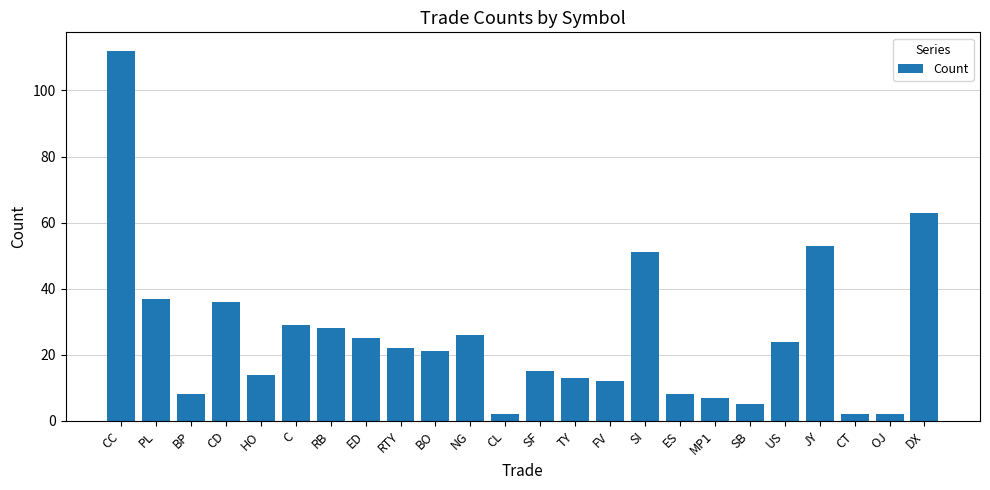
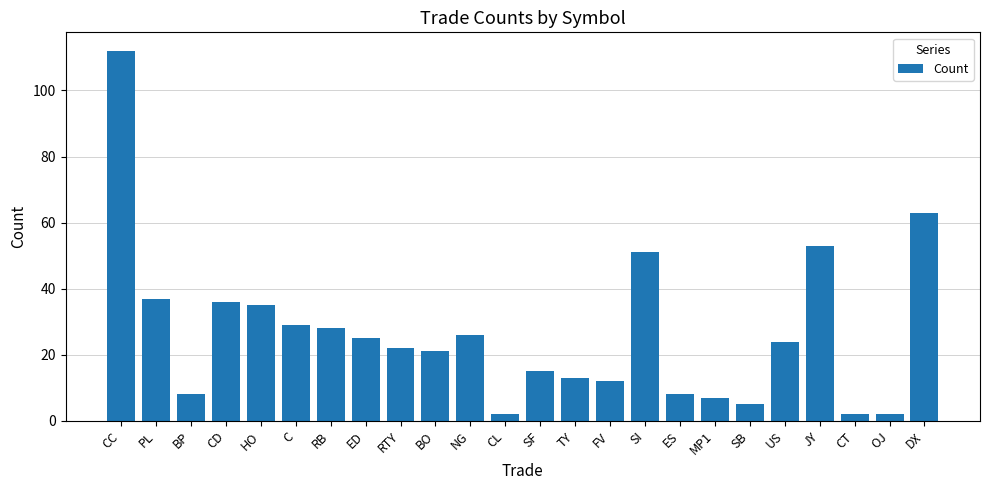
  {
    "CC": 112,
    "PL": 37,
    "BP": 8,
    "CD": 36,
-   "HO": 14,
+   "HO": 35,
    "C": 29,
    "RB": 28,
    "ED": 25,
    "RTY": 22,
    "BO": 21,
    "NG": 26,
    "CL": 2,
    "SF": 15,
    "TY": 13,
    "FV": 12,
    "SI": 51,
    "ES": 8,
    "MP1": 7,
    "SB": 5,
    "US": 24,
    "JY": 53,
    "CT": 2,
    "OJ": 2,
    "DX": 63
  }
